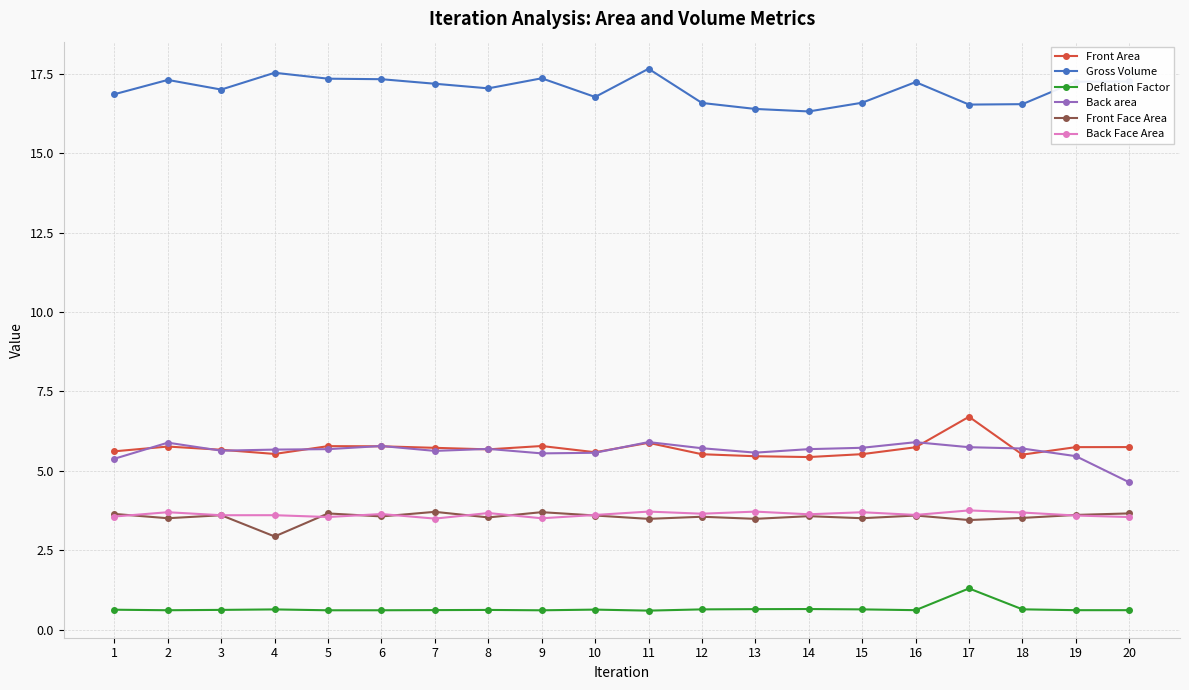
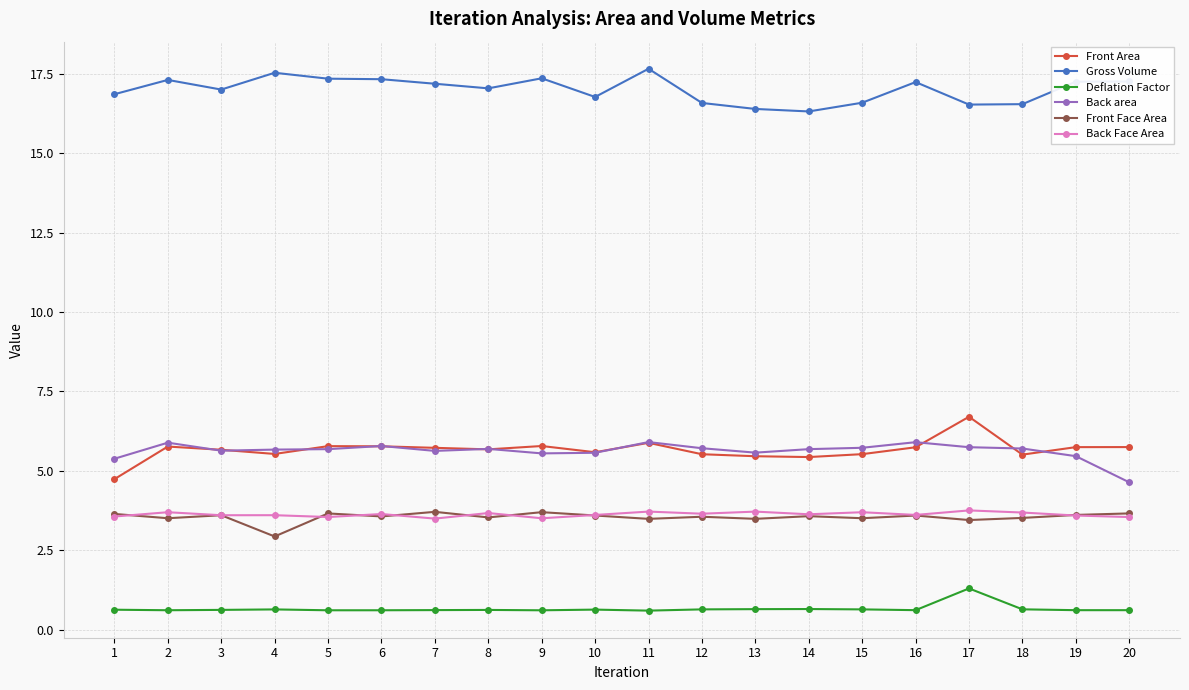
  {
    "Front Area": {
-     "1": 5.6,
+     "1": 4.7,
      "2": 5.8,
      "4": 5.5,
      "5": 5.8,
      "7": 5.7,
      "9": 5.8,
      "12": 5.5,
      "13": 5.5,
      "14": 5.4,
      "15": 5.5,
      "16": 5.7,
      "17": 6.7,
      "18": 5.5,
      "19": 5.7,
      "20": 5.8
    },
    "Gross Volume": {
      "1": 16.9,
      "2": 17.3,
      "3": 17.0,
      "4": 17.5,
      "5": 17.3,
      "6": 17.3,
      "7": 17.2,
      "8": 17.0,
      "9": 17.4,
      "10": 16.8,
      "11": 17.7,
      "12": 16.6,
      "13": 16.4,
      "14": 16.3,
      "15": 16.6,
      "16": 17.2,
      "17": 16.5,
      "18": 16.5
    },
    "Deflation Factor": {
      "1": 0.6,
      "2": 0.6,
      "3": 0.6,
      "4": 0.6,
      "5": 0.6,
      "6": 0.6,
      "7": 0.6,
      "8": 0.6,
      "9": 0.6,
      "10": 0.6,
      "11": 0.6,
      "12": 0.6,
      "13": 0.7,
      "14": 0.7,
      "15": 0.6,
      "16": 0.6,
      "17": 1.3,
      "18": 0.6,
      "19": 0.6,
      "20": 0.6
    },
    "Back area": {
      "1": 5.4,
      "2": 5.9,
      "4": 5.7,
      "5": 5.7,
      "7": 5.6,
      "9": 5.6,
      "12": 5.7,
      "13": 5.6,
      "14": 5.7,
      "15": 5.7,
      "16": 5.9,
      "17": 5.7,
      "18": 5.7,
      "19": 5.5,
      "20": 4.6
    },
    "Front Face Area": {
      "1": 3.6,
      "2": 3.5,
      "4": 2.9,
      "5": 3.7,
      "7": 3.7,
      "8": 3.5,
      "9": 3.7,
      "11": 3.5,
      "12": 3.6,
      "13": 3.5,
      "15": 3.5,
      "17": 3.5,
      "18": 3.5,
      "20": 3.7
    },
    "Back Face Area": {
      "1": 3.6,
      "2": 3.7,
      "4": 3.6,
      "5": 3.6,
      "7": 3.5,
      "8": 3.7,
      "9": 3.5,
      "11": 3.7,
      "12": 3.7,
      "13": 3.7,
      "15": 3.7,
      "17": 3.8,
      "18": 3.7,
      "20": 3.5
    }
  }
